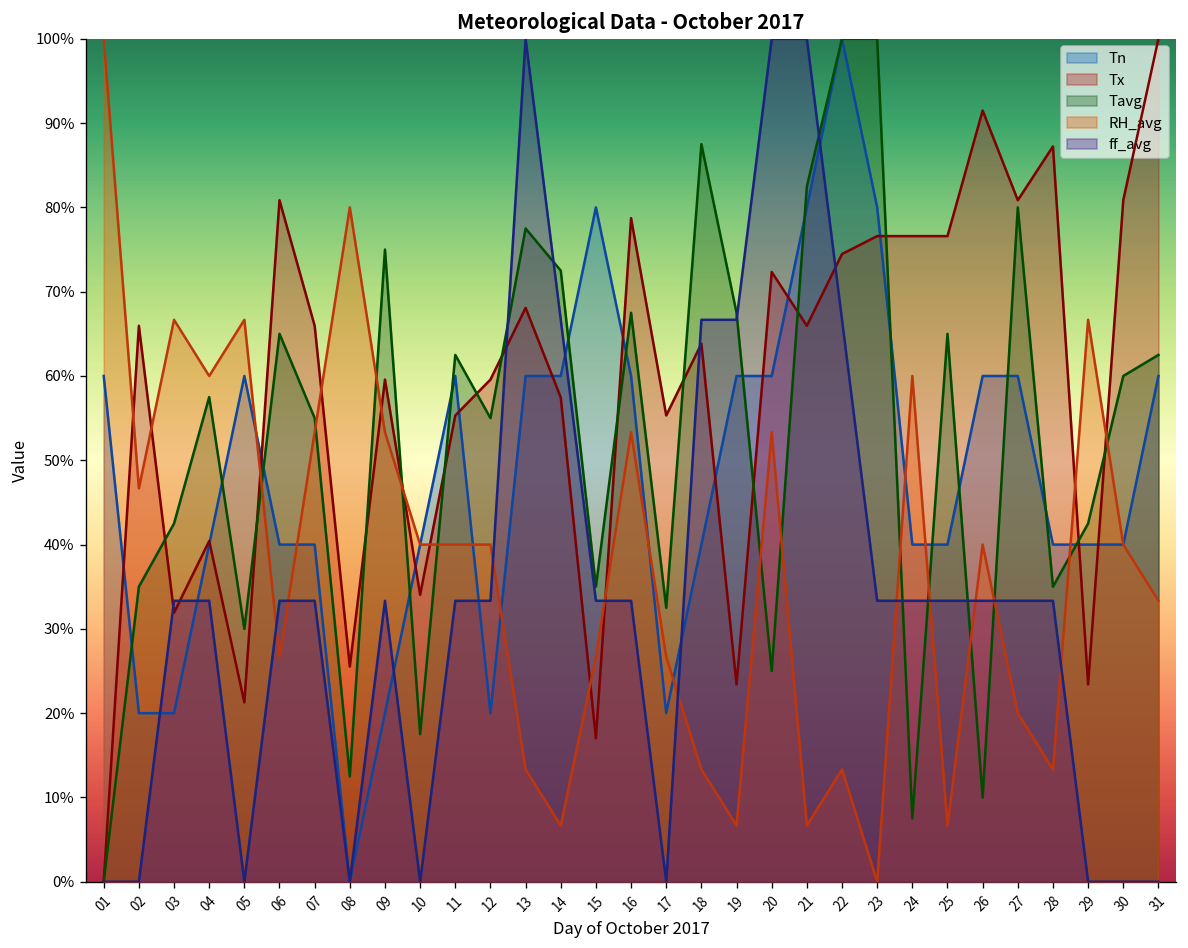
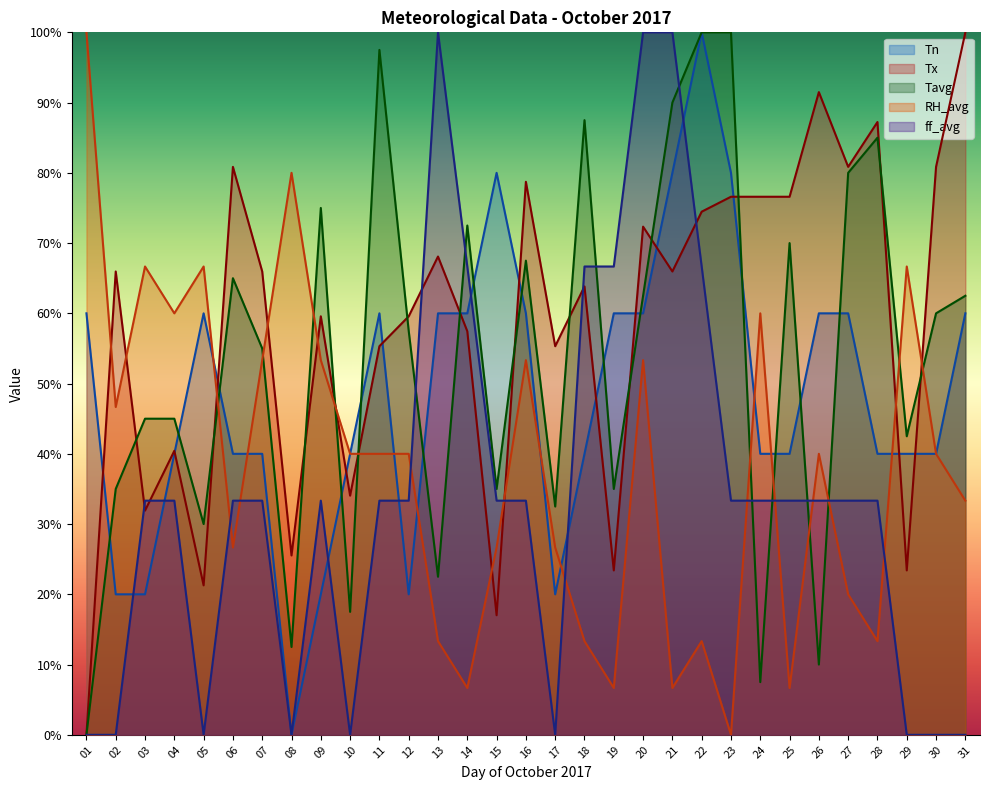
  {
    "Tavg": {
      "02": "35%",
-     "03": "42%",
-     "04": "57%",
+     "03": "45%",
+     "04": "45%",
      "05": "30%",
      "06": "65%",
      "07": "55%",
      "08": "13%",
      "09": "75%",
      "10": "17%",
-     "11": "63%",
-     "12": "55%",
-     "13": "77%",
+     "11": "97%",
+     "12": "57%",
+     "13": "22%",
      "14": "72%",
      "15": "35%",
      "16": "67%",
      "17": "32%",
      "18": "88%",
-     "19": "67%",
-     "20": "25%",
-     "21": "82%",
+     "19": "35%",
+     "20": "63%",
+     "21": "90%",
      "23": "100%",
      "24": "7%",
-     "25": "65%",
+     "25": "70%",
      "26": "10%",
      "27": "80%",
-     "28": "35%",
+     "28": "85%",
      "29": "42%",
      "30": "60%",
      "31": "63%"
    }
  }
